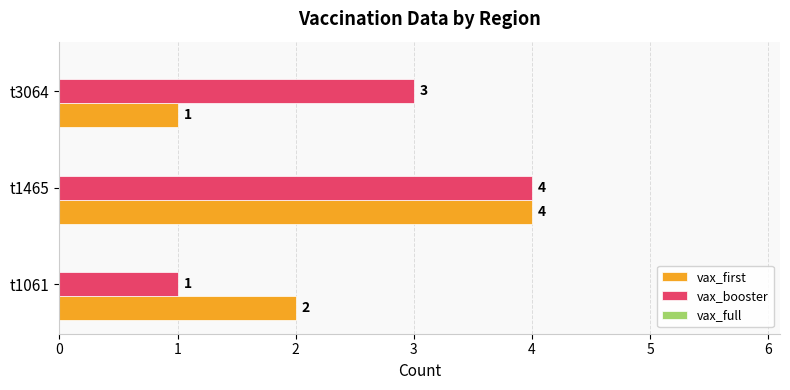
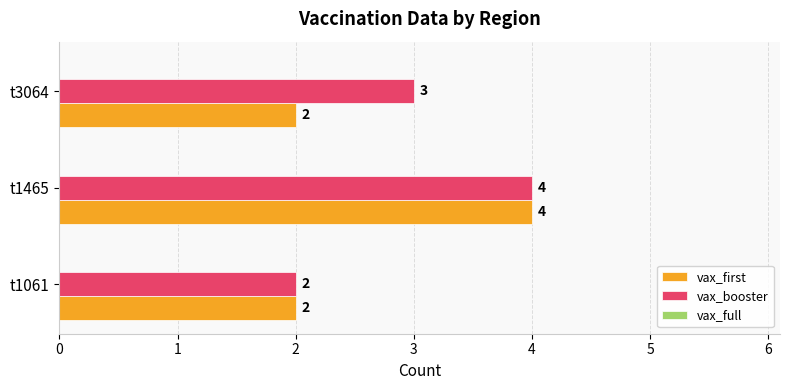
  {
    "vax_first": {
-     "t3064": 1,
+     "t3064": 2,
      "t1465": 4,
      "t1061": 2
    },
    "vax_booster": {
      "t3064": 3,
      "t1465": 4,
-     "t1061": 1
+     "t1061": 2
    },
    "vax_full": {
      "t3064": 0.00,
      "t1465": 0.00,
      "t1061": 0.00
    }
  }
